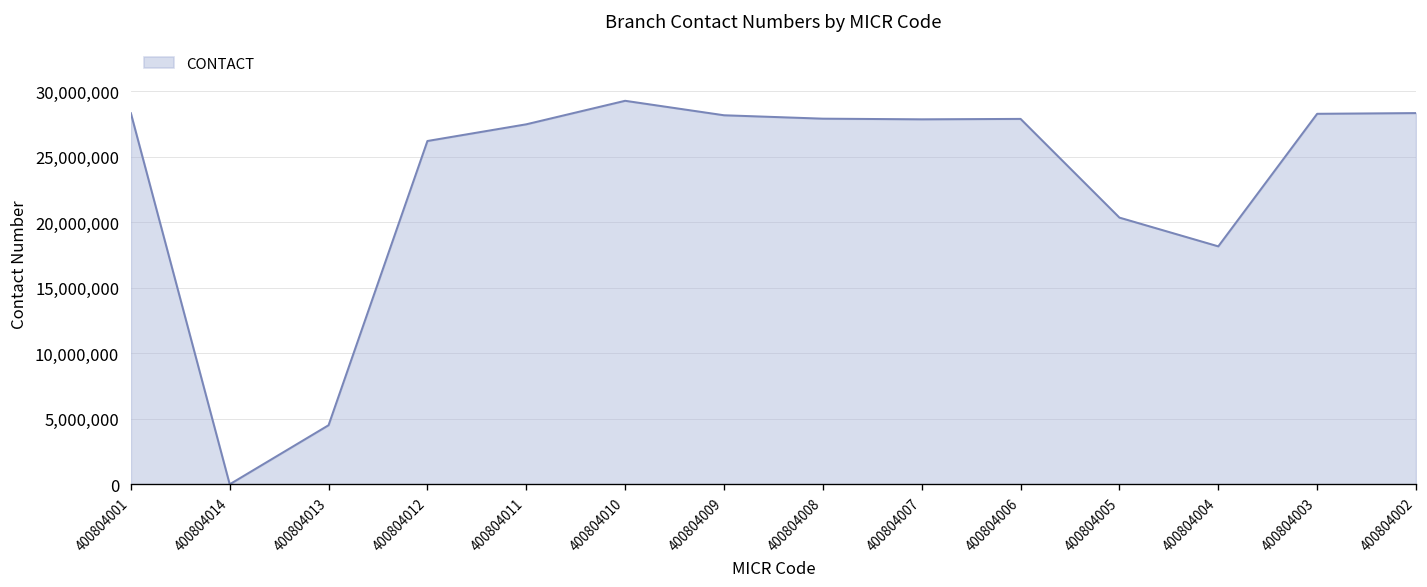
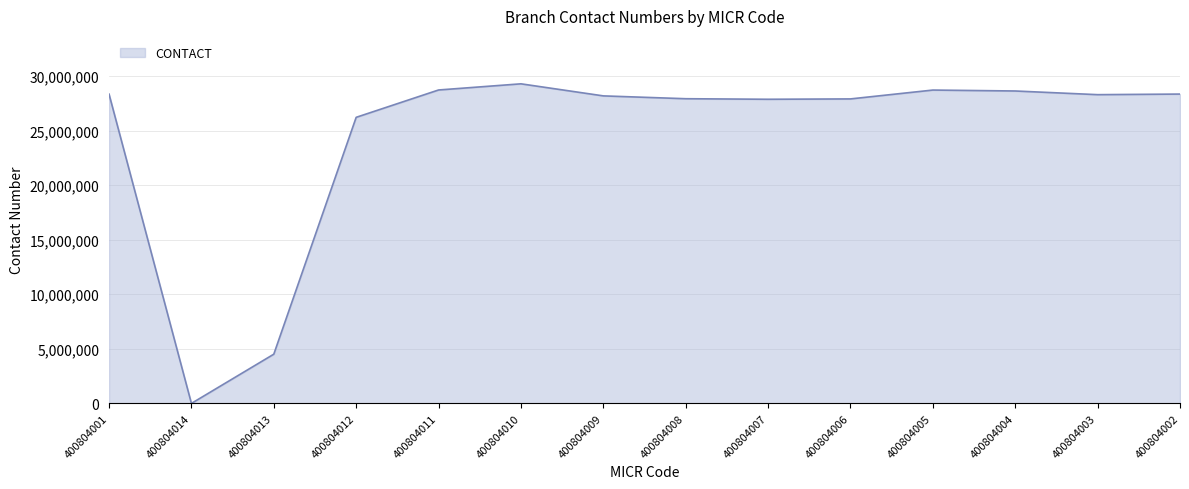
  {
    "400804001": "28,300,000",
    "400804014": "0",
    "400804013": "4,500,000",
    "400804012": "26,200,000",
-   "400804011": "27,500,000",
+   "400804011": "28,700,000",
    "400804010": "29,300,000",
    "400804009": "28,200,000",
    "400804008": "27,900,000",
    "400804007": "27,900,000",
    "400804006": "27,900,000",
-   "400804005": "20,400,000",
-   "400804004": "18,200,000",
+   "400804005": "28,700,000",
+   "400804004": "28,600,000",
    "400804003": "28,300,000",
    "400804002": "28,300,000"
  }
